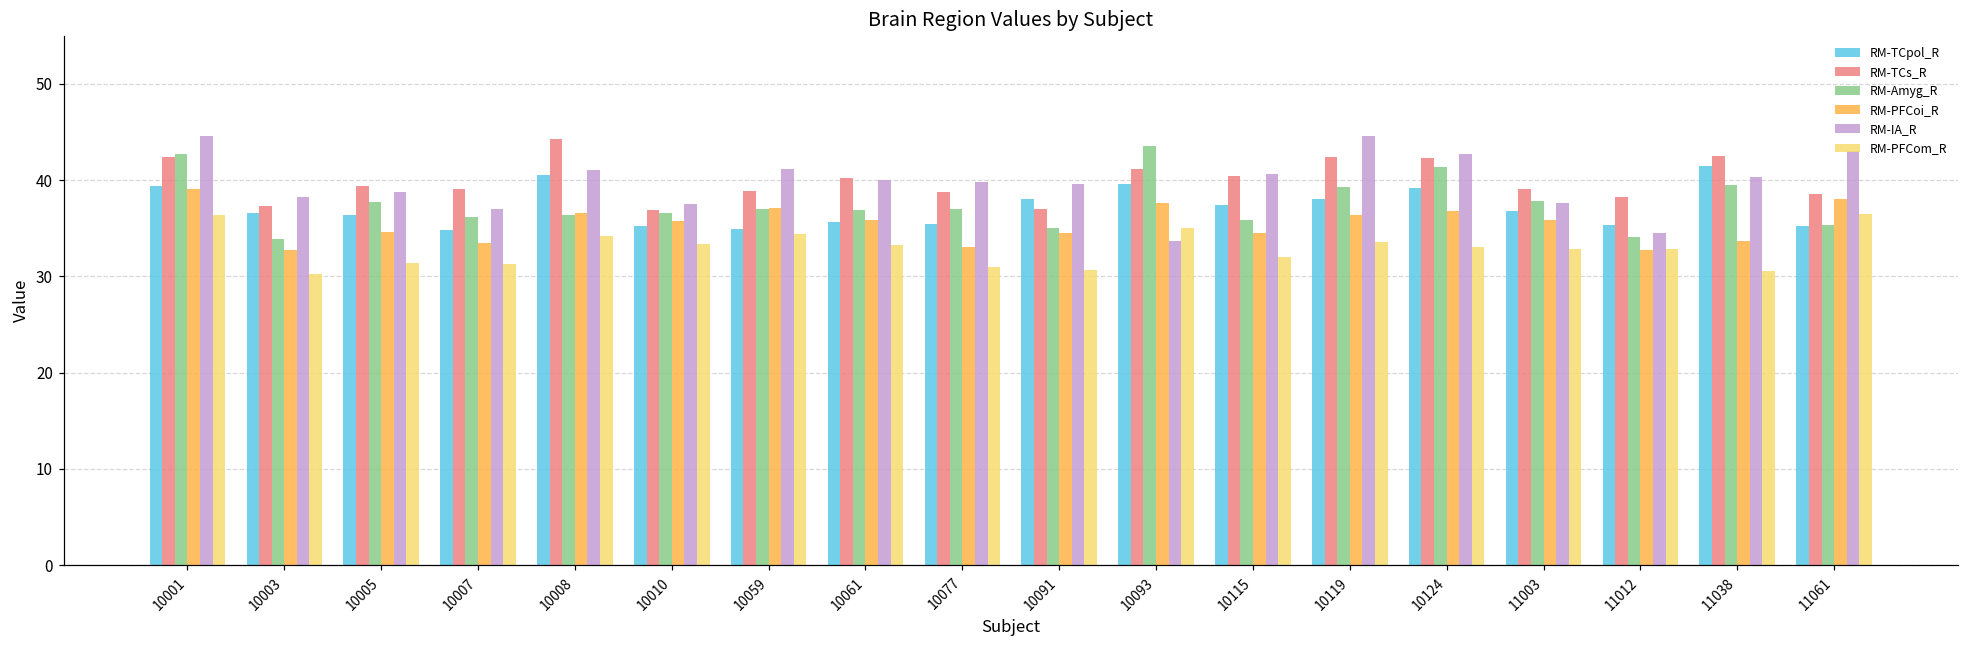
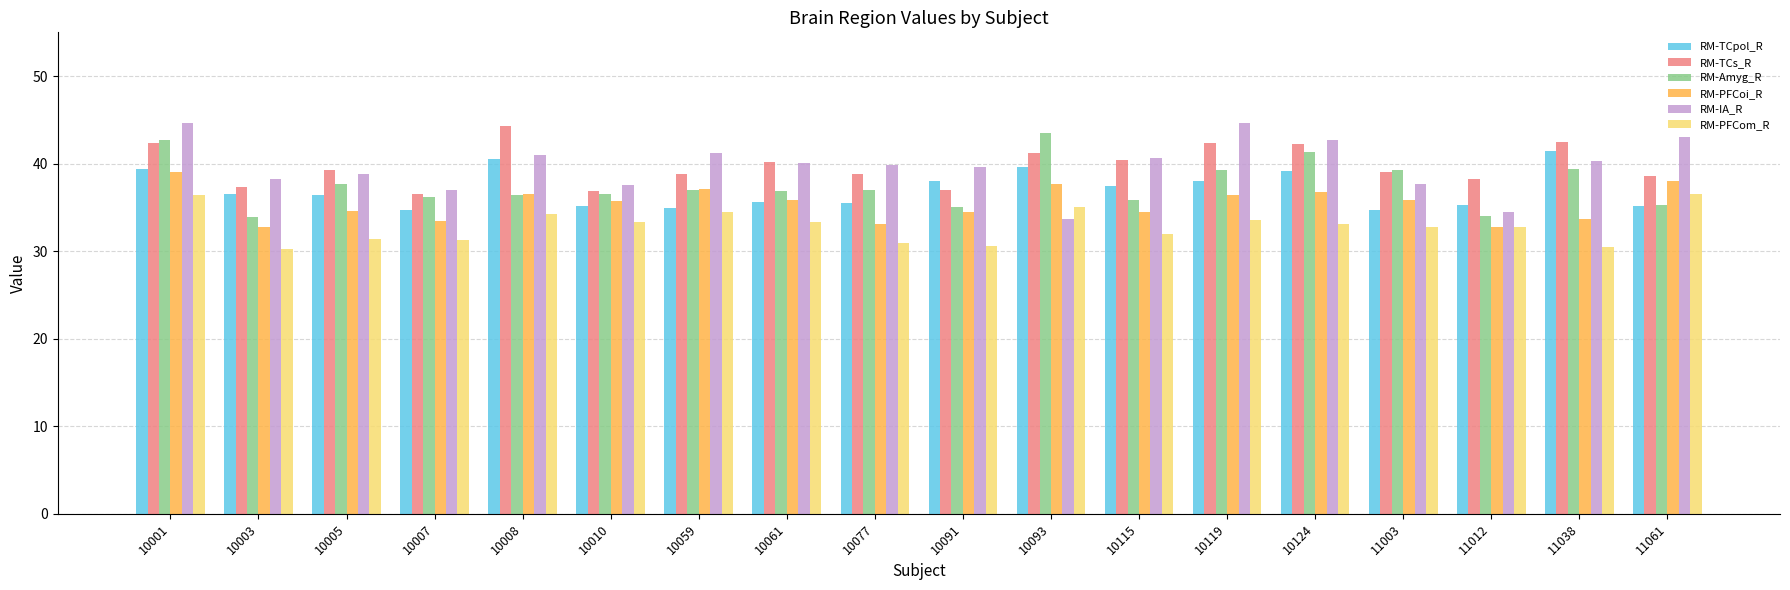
  {
    "RM-TCpol_R": {
      "10001": 39,
      "10003": 37,
      "10005": 36,
      "10007": 35,
      "10008": 41,
      "10010": 35,
      "10059": 35,
      "10061": 36,
      "10077": 35,
      "10091": 38,
      "10093": 40,
      "10115": 37,
      "10119": 38,
      "10124": 39,
-     "11003": 37,
+     "11003": 35,
      "11012": 35,
      "11038": 41,
      "11061": 35
    },
    "RM-TCs_R": {
      "10001": 42,
      "10003": 37,
      "10005": 39,
-     "10007": 39,
+     "10007": 37,
      "10008": 44,
      "10010": 37,
      "10059": 39,
      "10061": 40,
      "10077": 39,
      "10091": 37,
      "10093": 41,
      "10115": 40,
      "10119": 42,
      "10124": 42,
      "11003": 39,
      "11012": 38,
      "11038": 43,
      "11061": 39
    },
    "RM-Amyg_R": {
      "10001": 43,
      "10003": 34,
      "10005": 38,
      "10007": 36,
      "10008": 36,
      "10010": 37,
      "10059": 37,
      "10061": 37,
      "10077": 37,
      "10091": 35,
      "10093": 44,
      "10115": 36,
      "10119": 39,
      "10124": 41,
-     "11003": 38,
+     "11003": 39,
      "11012": 34,
      "11038": 39,
      "11061": 35
    },
    "RM-IA_R": {
      "10001": 45,
      "10003": 38,
      "10005": 39,
      "10007": 37,
      "10008": 41,
      "10010": 38,
      "10059": 41,
      "10061": 40,
      "10077": 40,
      "10091": 40,
      "10093": 34,
      "10115": 41,
      "10119": 45,
      "10124": 43,
      "11003": 38,
      "11012": 34,
      "11038": 40,
      "11061": 43
    }
  }
